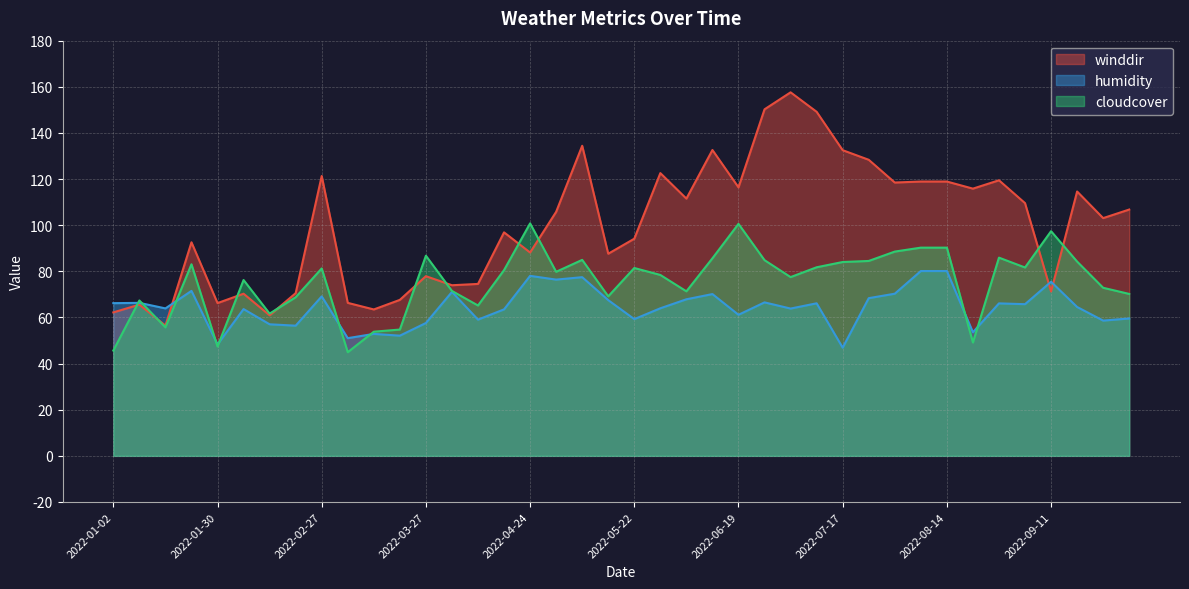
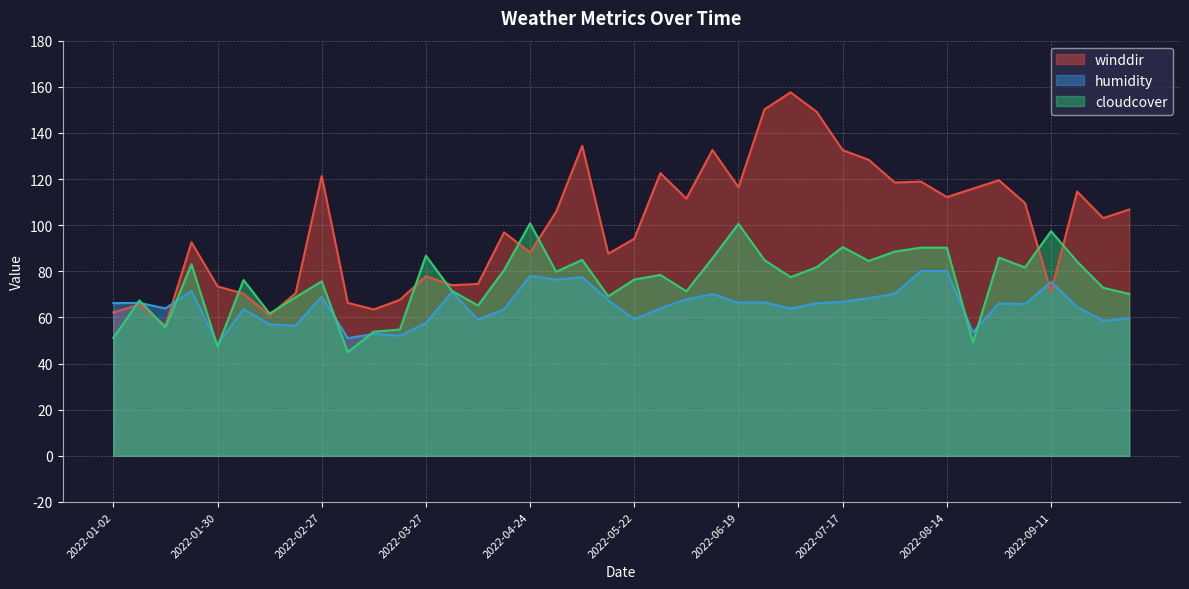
  {
    "winddir": {
      "2022-01-02": 62,
-     "2022-01-30": 66,
+     "2022-01-30": 73,
      "2022-02-27": 121,
      "2022-03-27": 78,
      "2022-04-24": 88,
      "2022-05-22": 94,
      "2022-06-19": 116,
      "2022-07-17": 133,
-     "2022-08-14": 119,
+     "2022-08-14": 112,
      "2022-09-11": 71
    },
    "humidity": {
      "2022-01-02": 66,
      "2022-02-27": 69,
      "2022-03-27": 58,
      "2022-04-24": 78,
      "2022-05-22": 59,
-     "2022-06-19": 61,
-     "2022-07-17": 47,
+     "2022-06-19": 66,
+     "2022-07-17": 67,
      "2022-08-14": 80,
      "2022-09-11": 75
    },
    "cloudcover": {
-     "2022-01-02": 46,
-     "2022-02-27": 81,
+     "2022-01-02": 51,
+     "2022-02-27": 76,
      "2022-03-27": 87,
      "2022-04-24": 101,
-     "2022-05-22": 81,
+     "2022-05-22": 76,
      "2022-06-19": 101,
-     "2022-07-17": 84,
+     "2022-07-17": 91,
      "2022-08-14": 90,
      "2022-09-11": 97
    }
  }
